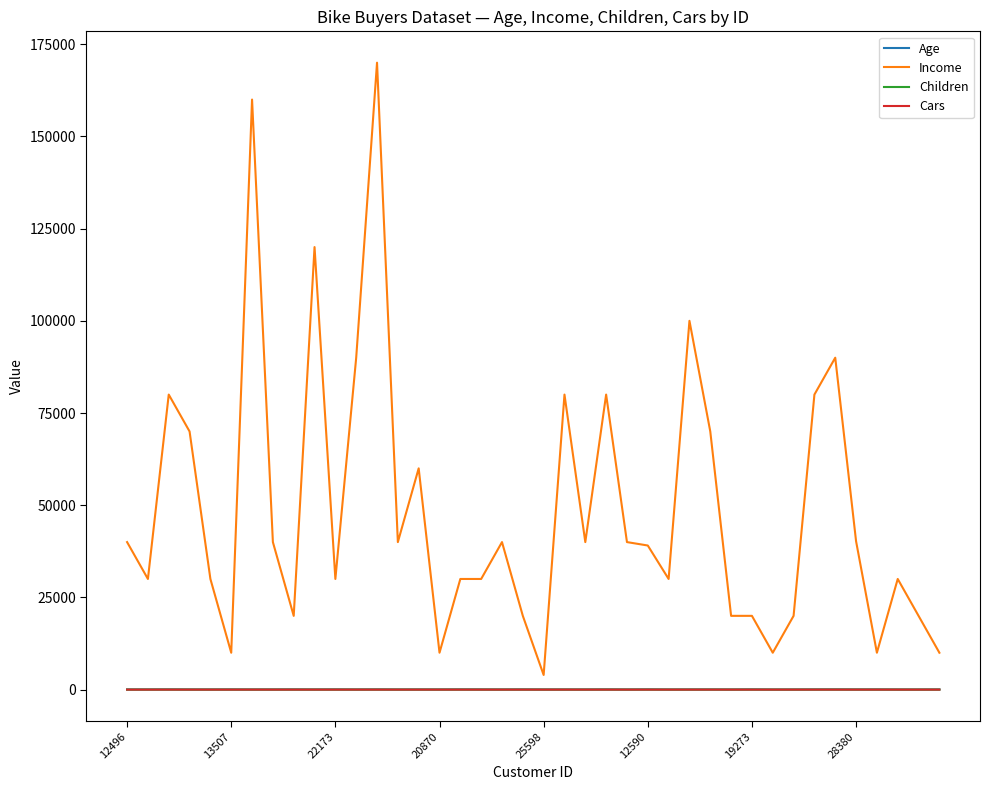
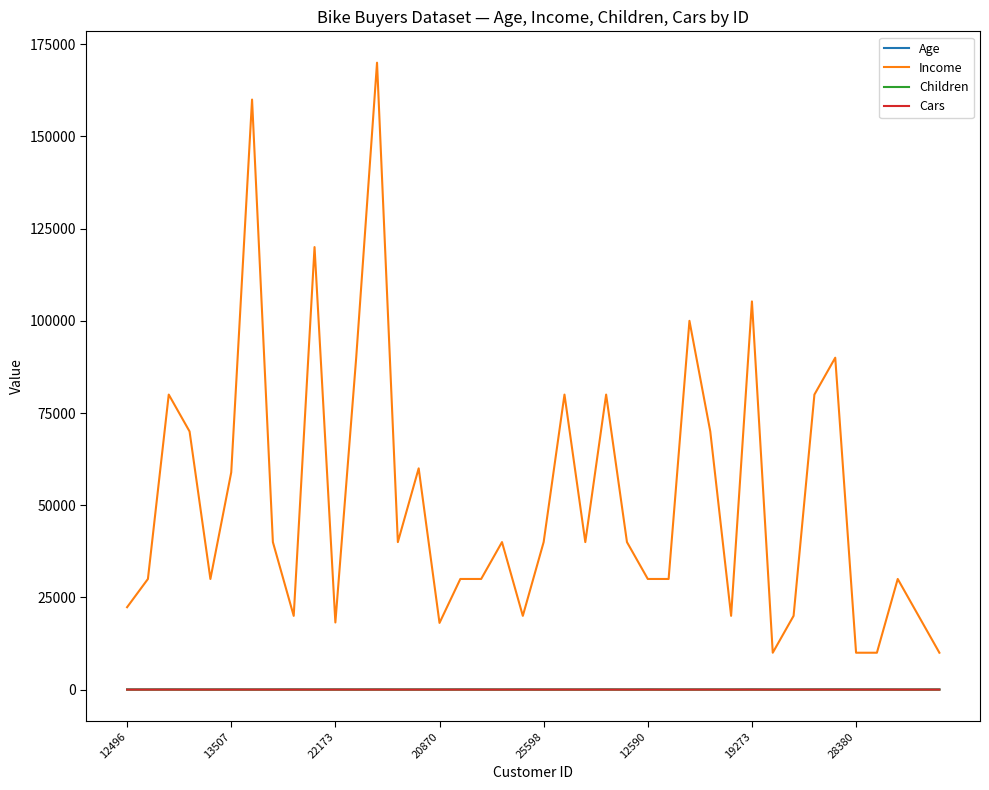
  {
    "Income": {
-     "12496": 40000,
-     "13507": 10000,
-     "22173": 30000,
-     "20870": 10000,
-     "25598": 4000,
-     "12590": 39000,
-     "19273": 20000,
-     "28380": 40000
+     "12496": 22000,
+     "13507": 59000,
+     "22173": 18000,
+     "20870": 18000,
+     "25598": 40000,
+     "12590": 30000,
+     "19273": 105000,
+     "28380": 10000
    }
  }
